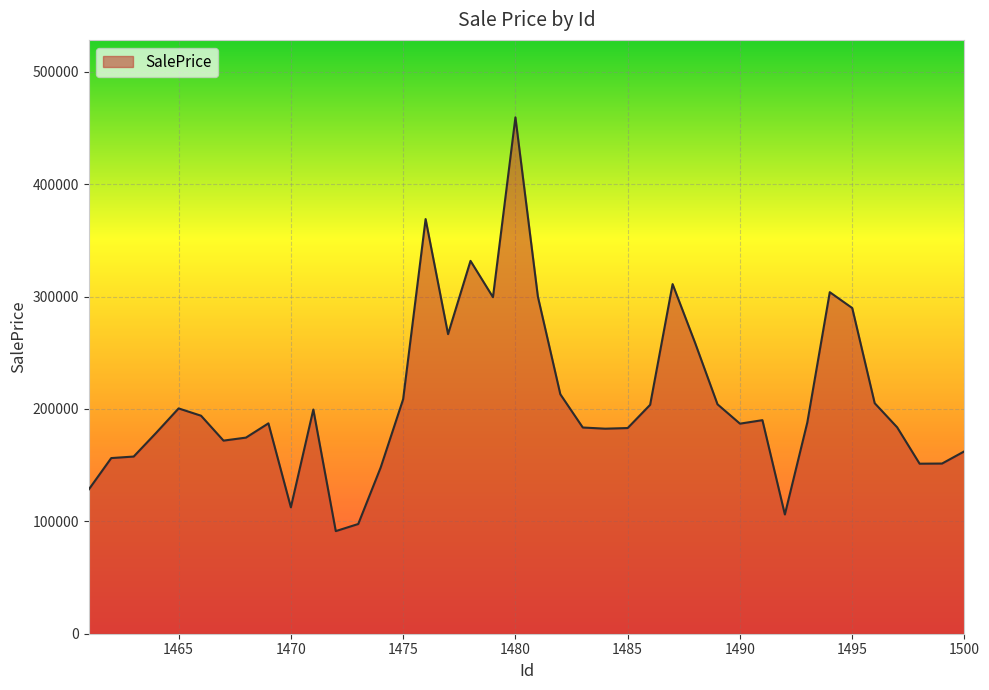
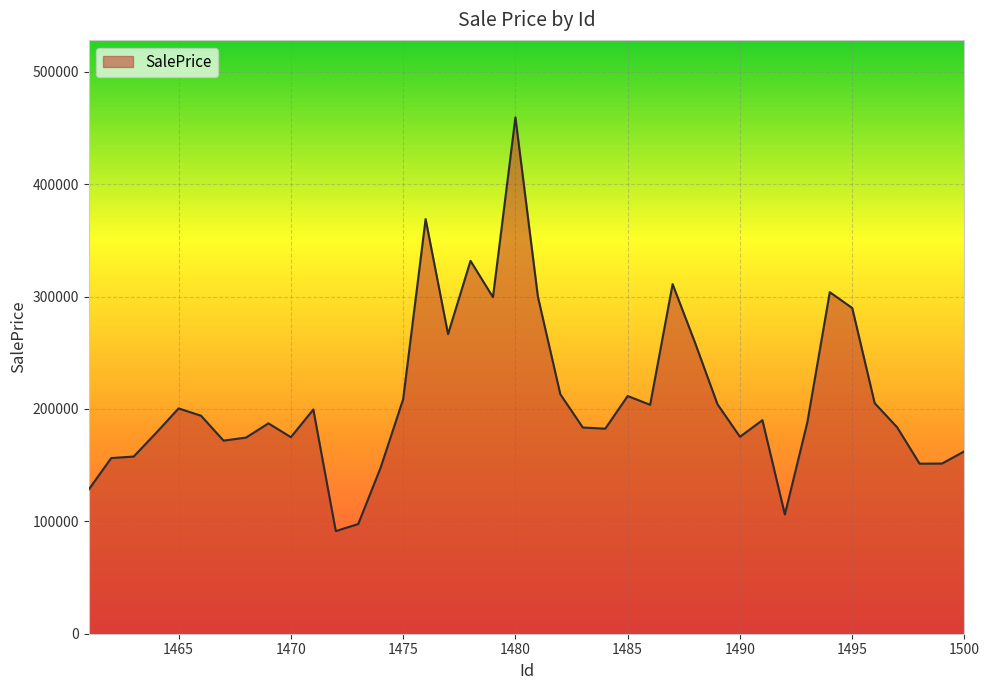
  {
    "1465": 201000,
-   "1470": 112000,
+   "1470": 175000,
    "1475": 209000,
    "1480": 460000,
-   "1485": 183000,
-   "1490": 187000,
+   "1485": 212000,
+   "1490": 175000,
    "1495": 290000,
    "1500": 162000
  }
